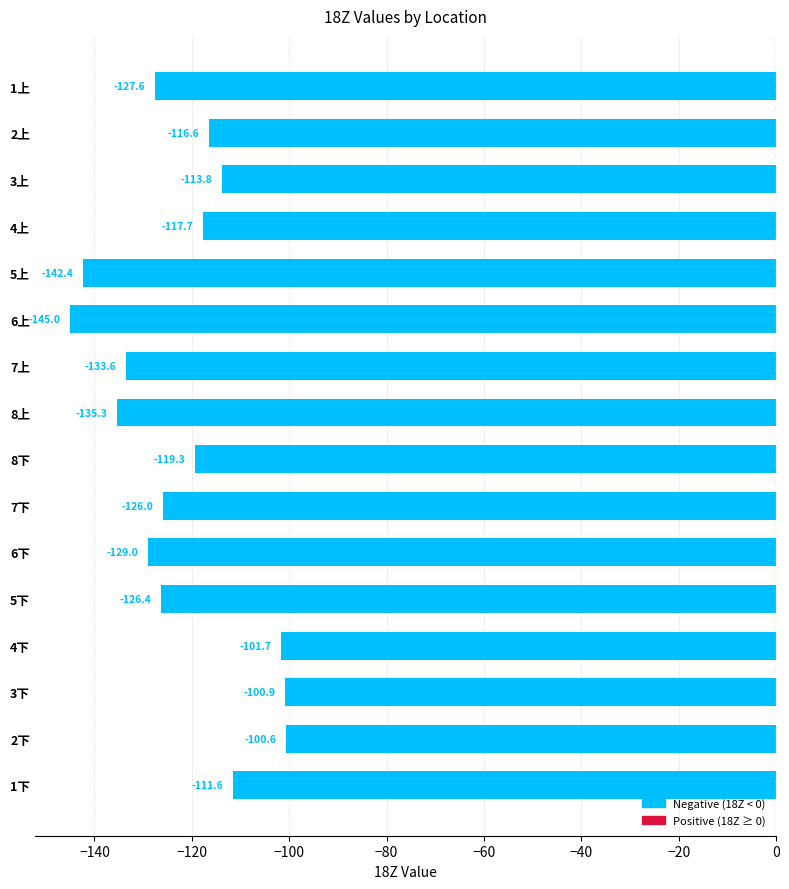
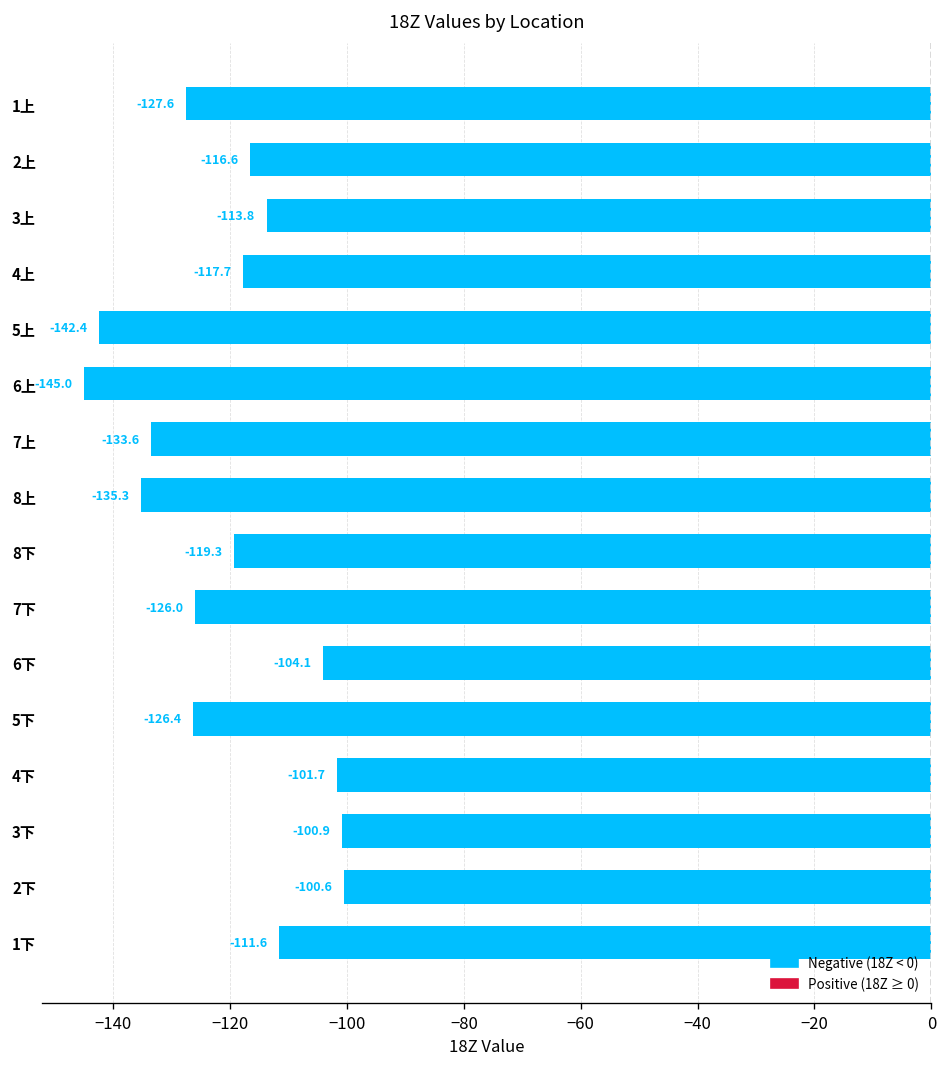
  {
    "1上": -127.6,
    "2上": -116.6,
    "3上": -113.8,
    "4上": -117.7,
    "5上": -142.4,
    "6上": -145.0,
    "7上": -133.6,
    "8上": -135.3,
    "8下": -119.3,
    "7下": -126.0,
-   "6下": -129.0,
+   "6下": -104.1,
    "5下": -126.4,
    "4下": -101.7,
    "3下": -100.9,
    "2下": -100.6,
    "1下": -111.6
  }
